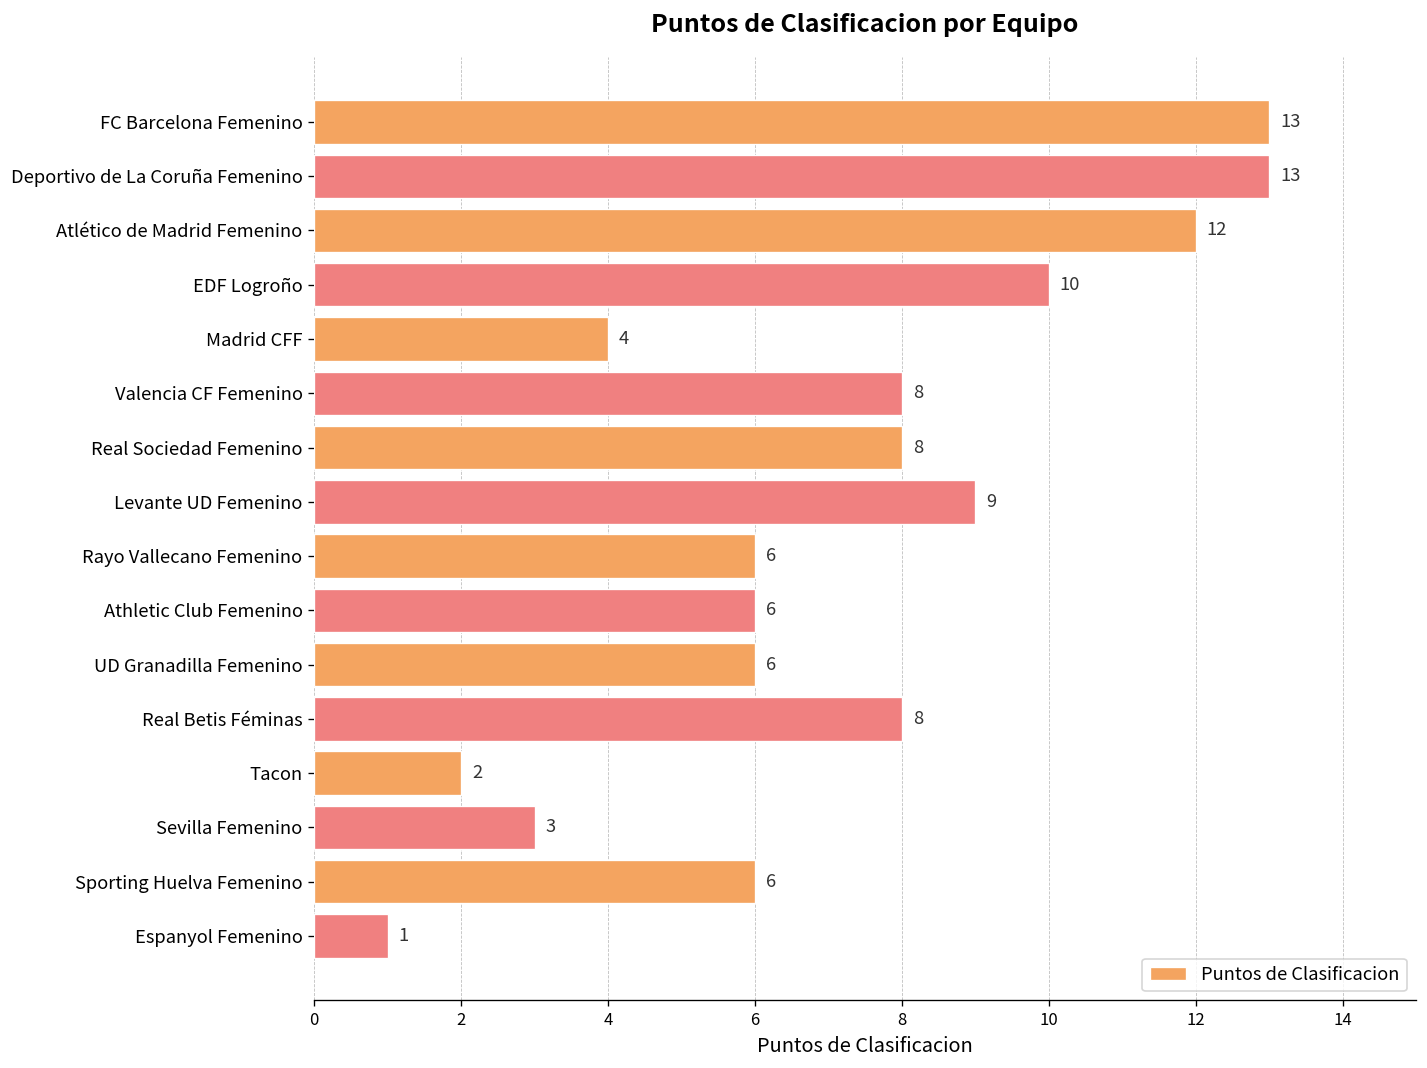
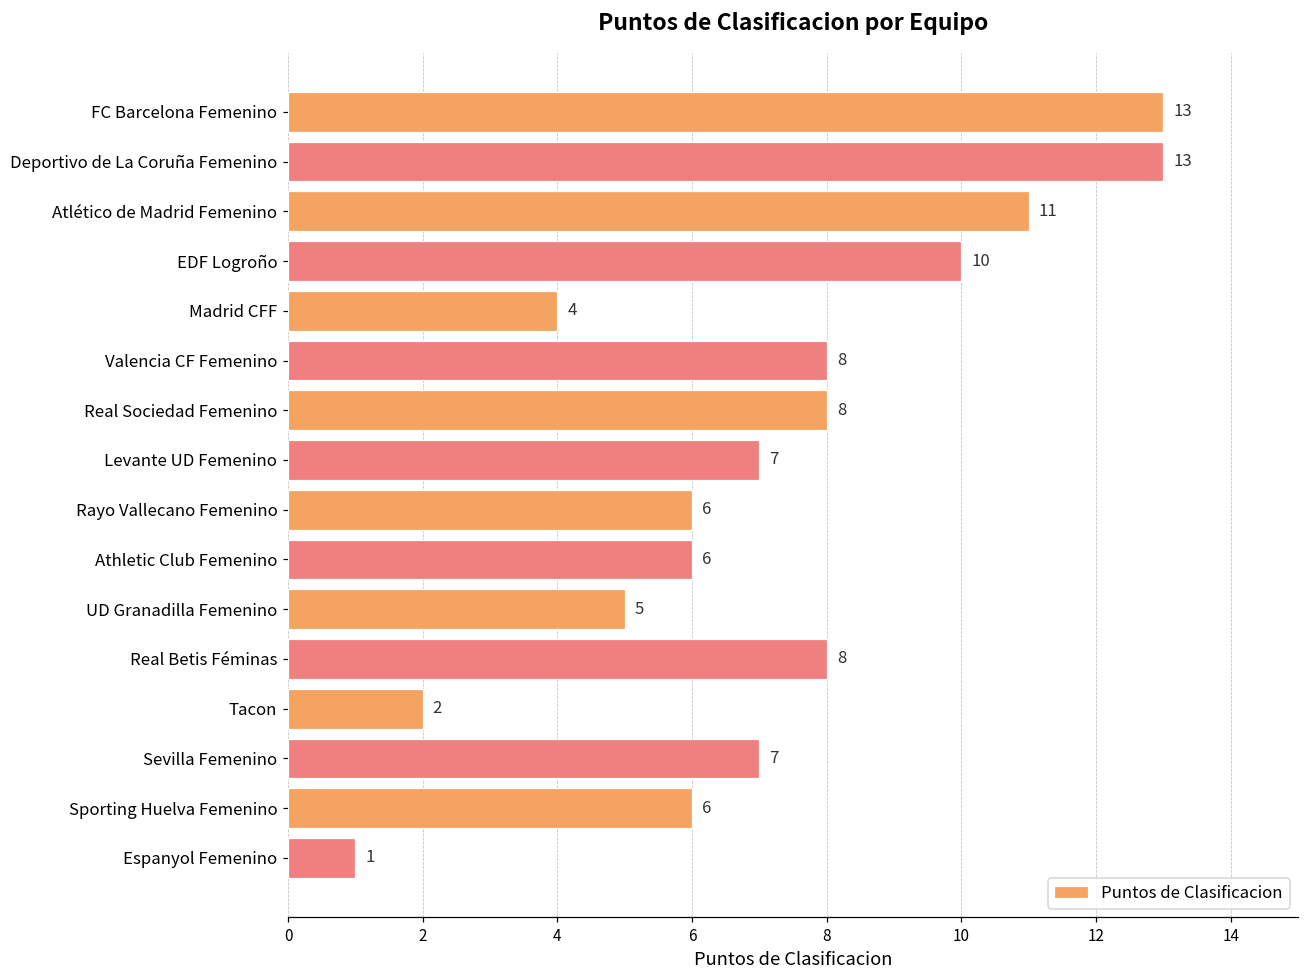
  {
    "FC Barcelona Femenino": 13,
    "Deportivo de La Coruña Femenino": 13,
-   "Atlético de Madrid Femenino": 12,
+   "Atlético de Madrid Femenino": 11,
    "EDF Logroño": 10,
    "Madrid CFF": 4,
    "Valencia CF Femenino": 8,
    "Real Sociedad Femenino": 8,
-   "Levante UD Femenino": 9,
+   "Levante UD Femenino": 7,
    "Rayo Vallecano Femenino": 6,
    "Athletic Club Femenino": 6,
-   "UD Granadilla Femenino": 6,
+   "UD Granadilla Femenino": 5,
    "Real Betis Féminas": 8,
    "Tacon": 2,
-   "Sevilla Femenino": 3,
+   "Sevilla Femenino": 7,
    "Sporting Huelva Femenino": 6,
    "Espanyol Femenino": 1
  }
